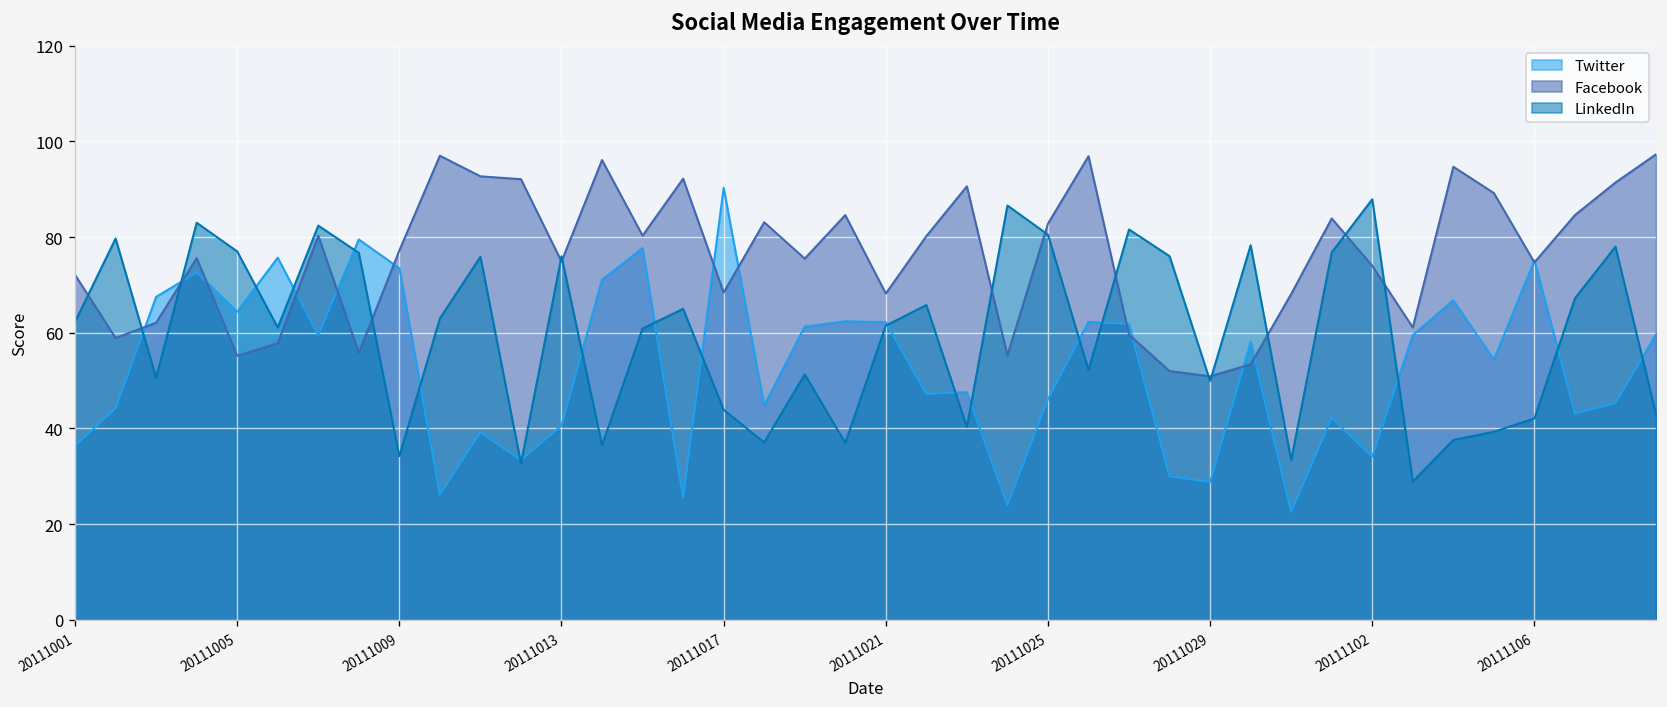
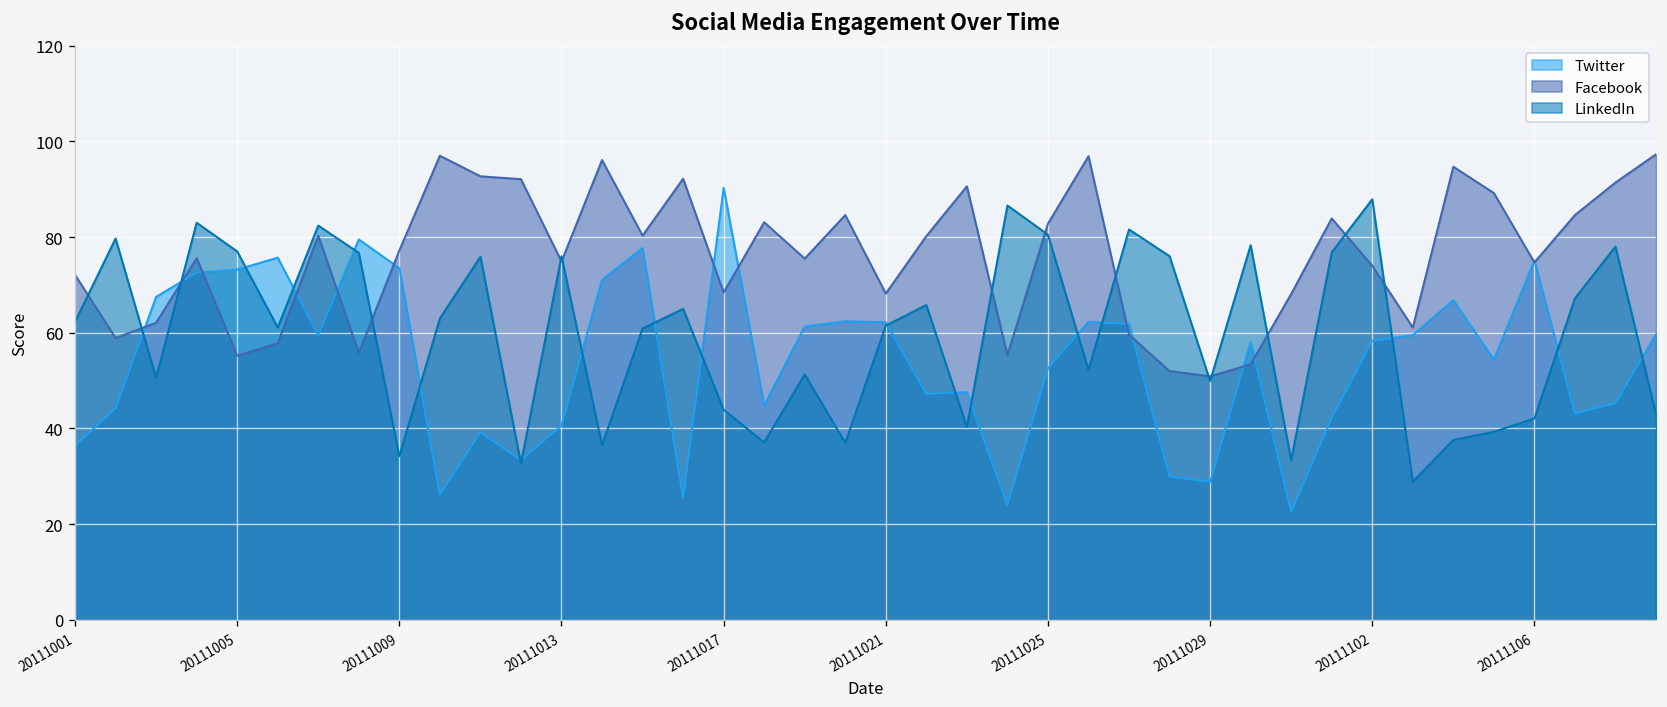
  {
    "Twitter": {
      "20111001": 36,
-     "20111005": 64,
+     "20111005": 73,
      "20111009": 74,
      "20111013": 41,
      "20111017": 90,
      "20111021": 62,
-     "20111025": 46,
+     "20111025": 53,
      "20111029": 29,
-     "20111102": 34
+     "20111102": 58
    }
  }
